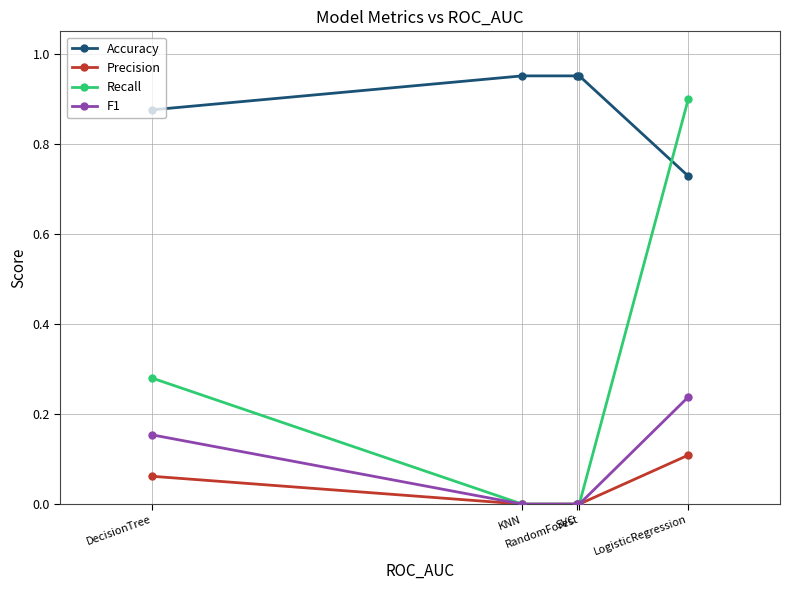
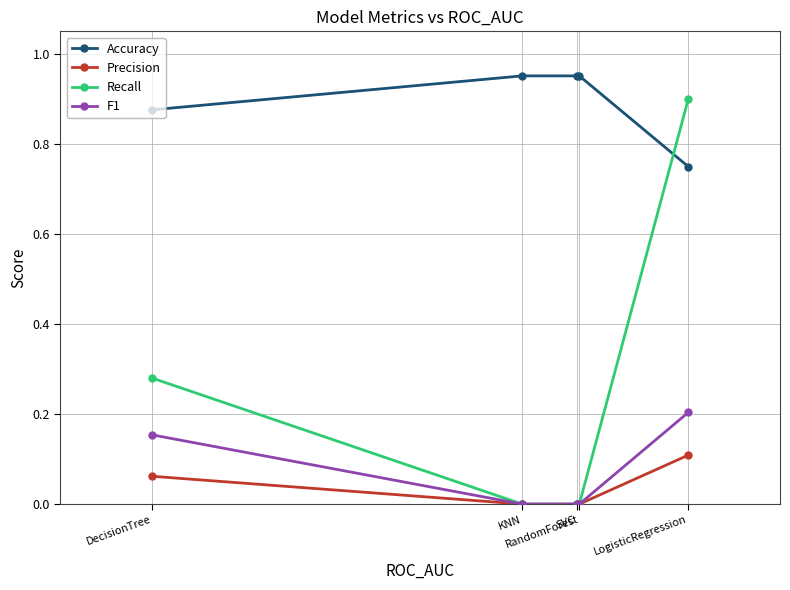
  {
    "Accuracy": {
      "KNN": 0.95,
      "SVC": 0.95,
      "RandomForest": 0.95,
-     "LogisticRegression": 0.73
+     "LogisticRegression": 0.75
    },
    "Precision": {
      "DecisionTree": 0.06,
      "LogisticRegression": 0.11
    },
    "Recall": {
      "DecisionTree": 0.28,
      "LogisticRegression": 0.90
    },
    "F1": {
      "DecisionTree": 0.15,
-     "LogisticRegression": 0.24
+     "LogisticRegression": 0.20
    }
  }
